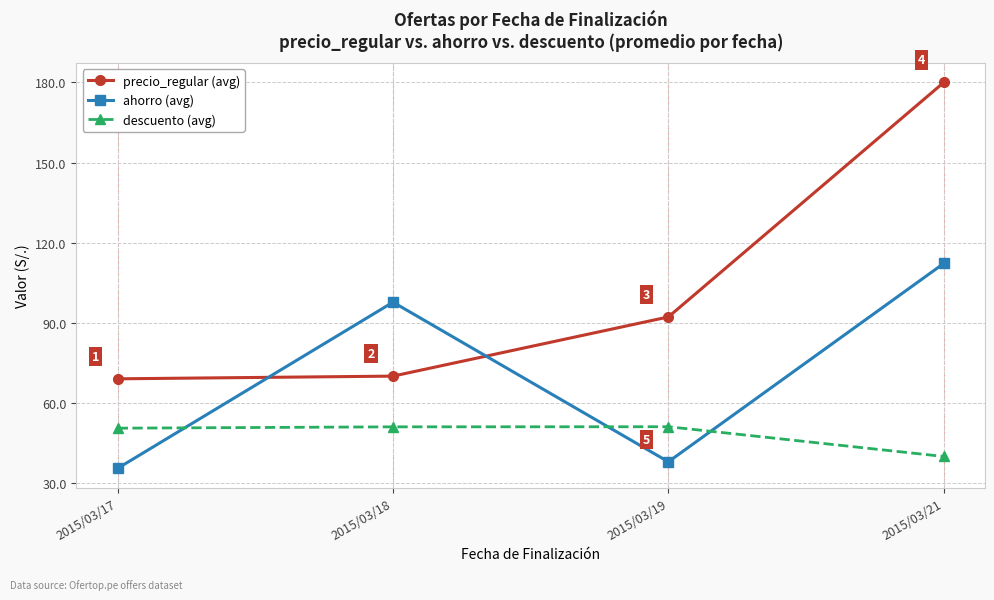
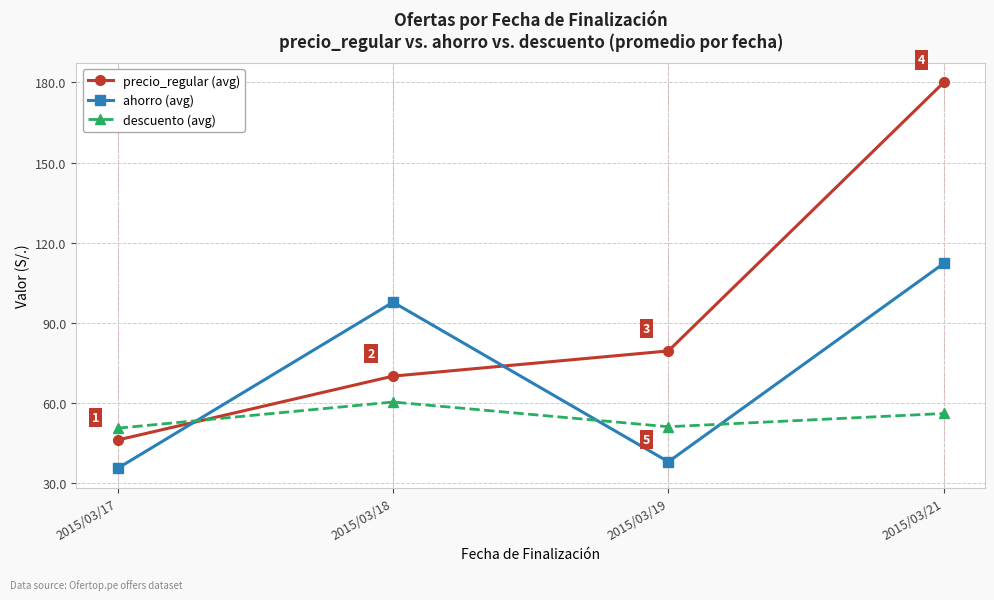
  {
    "precio_regular (avg)": {
-     "2015/03/17": 69,
-     "2015/03/19": 92
+     "2015/03/17": 46,
+     "2015/03/19": 79
    },
    "ahorro (avg)": {
      "2015/03/17": 35,
      "2015/03/18": 98,
      "2015/03/19": 38,
      "2015/03/21": 112
    },
    "descuento (avg)": {
      "2015/03/17": 51,
-     "2015/03/18": 51,
-     "2015/03/21": 40
+     "2015/03/18": 60,
+     "2015/03/21": 56
    }
  }
